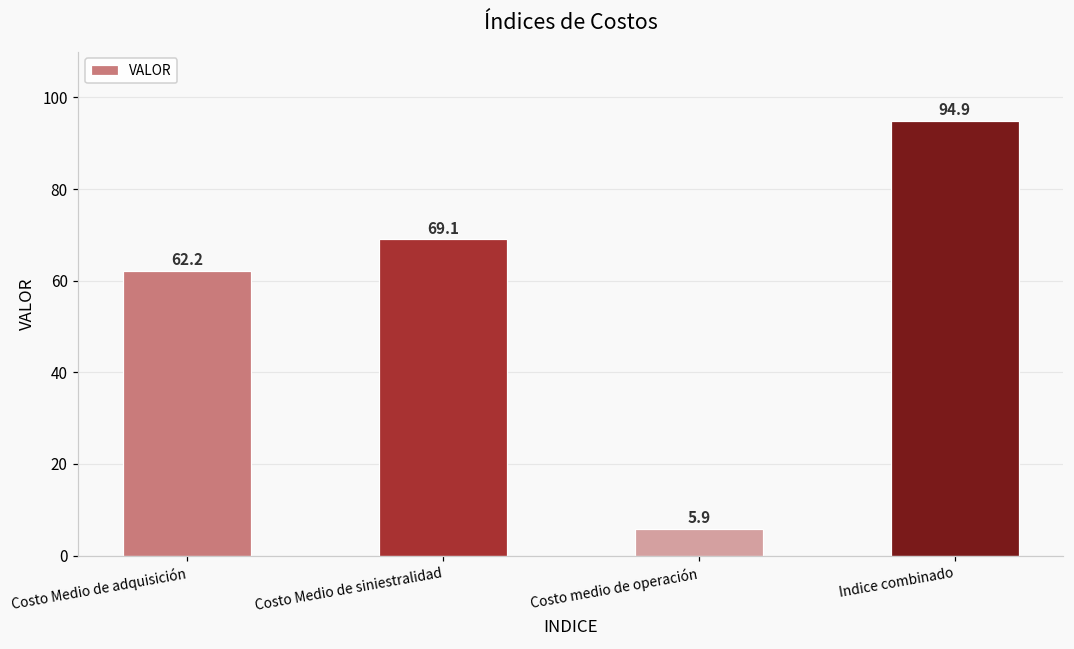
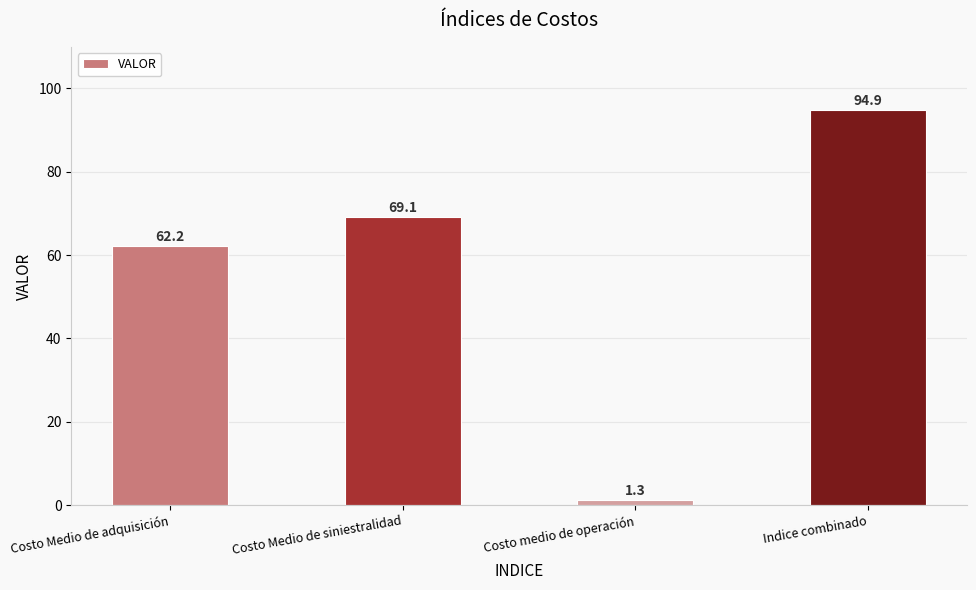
  {
    "Costo Medio de adquisición": 62.2,
    "Costo Medio de siniestralidad": 69.1,
-   "Costo medio de operación": 5.9,
+   "Costo medio de operación": 1.3,
    "Indice combinado": 94.9
  }
